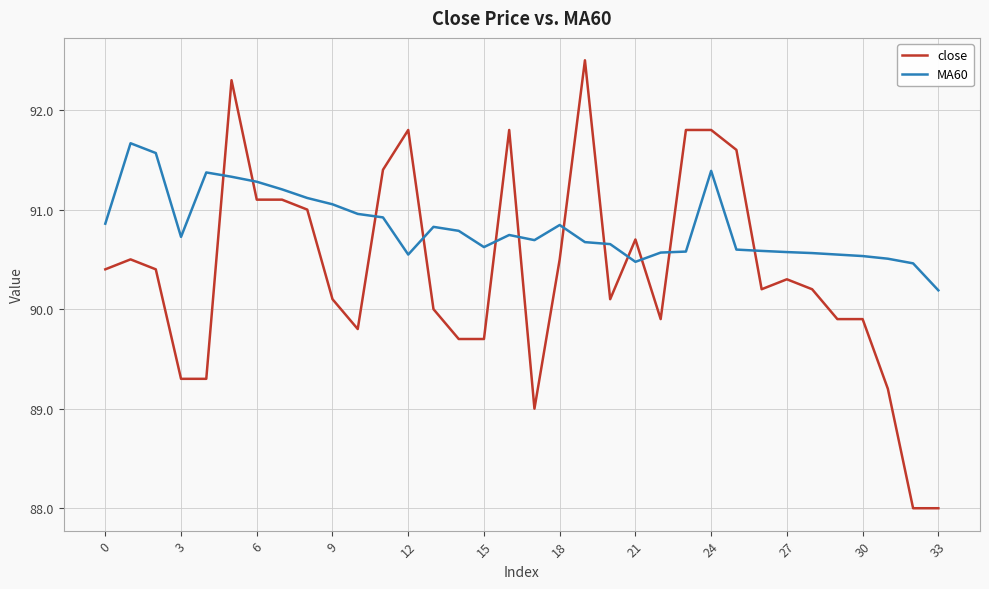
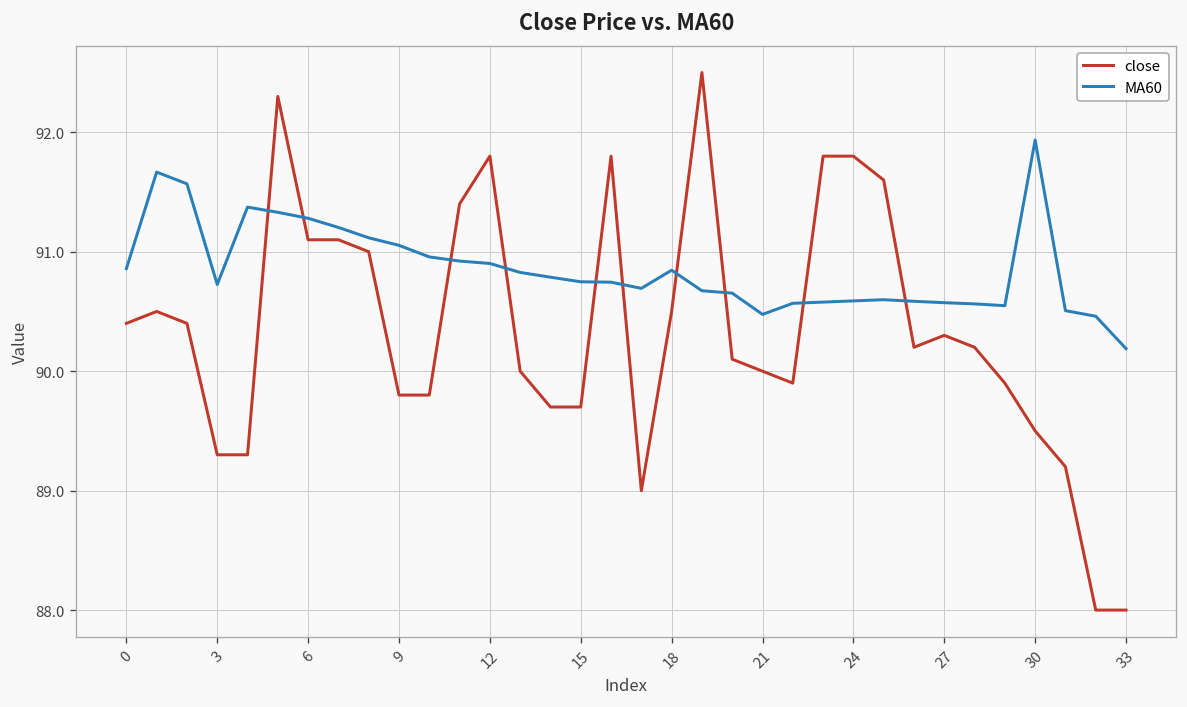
  {
    "close": {
      "0": 90.4,
      "3": 89.3,
      "6": 91.1,
-     "9": 90.1,
+     "9": 89.8,
      "12": 91.8,
      "15": 89.7,
      "18": 90.5,
-     "21": 90.7,
+     "21": 90.0,
      "24": 91.8,
      "27": 90.3,
-     "30": 89.9,
+     "30": 89.5,
      "33": 88.0
    },
    "MA60": {
      "0": 90.9,
      "3": 90.7,
      "6": 91.3,
      "9": 91.1,
-     "12": 90.5,
-     "15": 90.6,
+     "12": 90.9,
+     "15": 90.7,
      "18": 90.8,
      "21": 90.5,
-     "24": 91.4,
+     "24": 90.6,
      "27": 90.6,
-     "30": 90.5,
+     "30": 91.9,
      "33": 90.2
    }
  }
